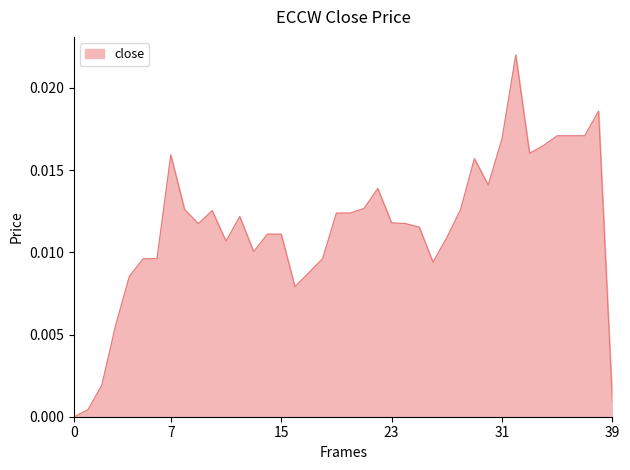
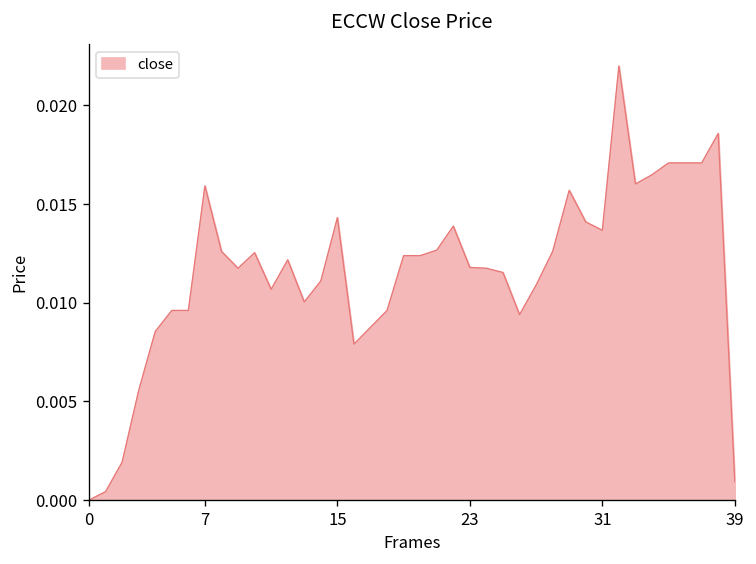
  {
    "0": 0.0000,
    "7": 0.0159,
-   "15": 0.0111,
+   "15": 0.0143,
    "23": 0.0118,
-   "31": 0.0169,
+   "31": 0.0137,
    "39": 0.0009
  }
